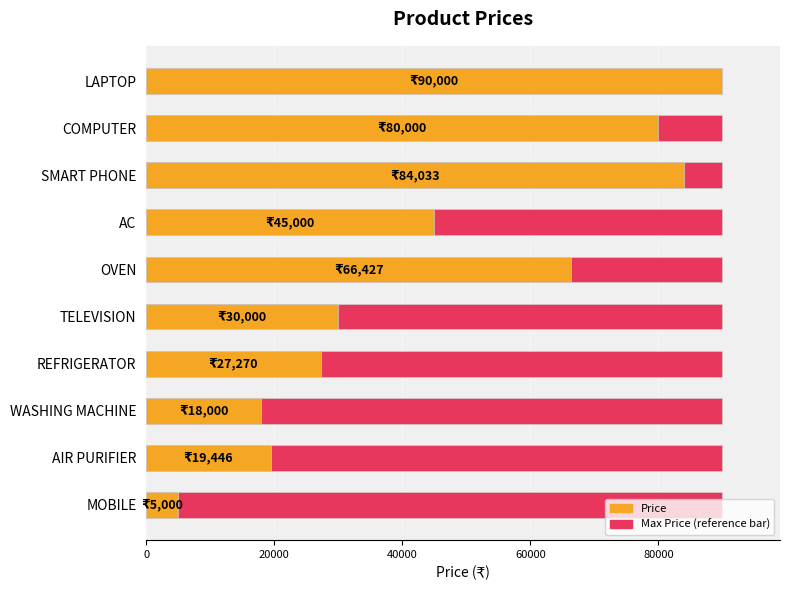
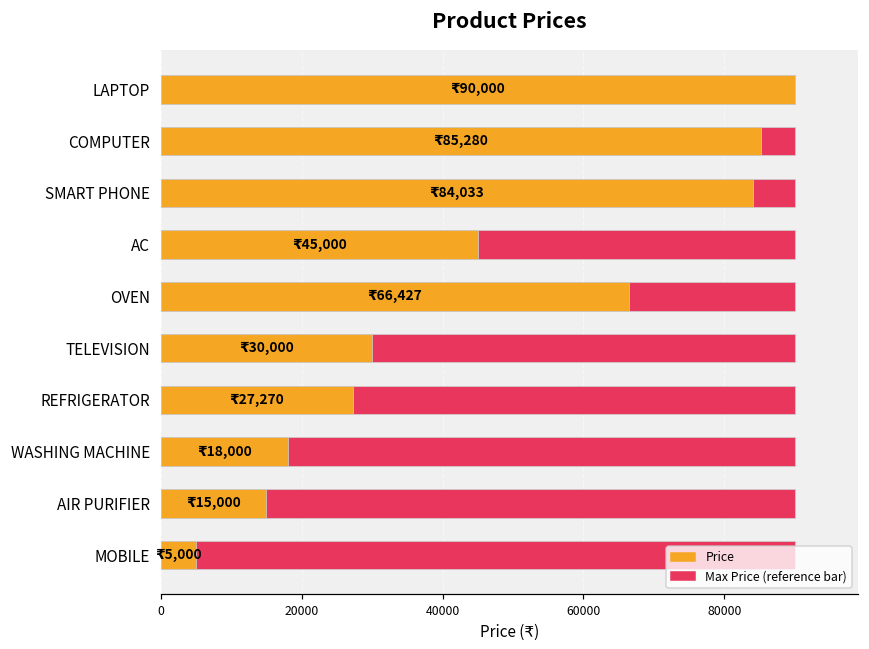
  {
    "Price": {
      "LAPTOP": "90,000",
-     "COMPUTER": "80,000",
-     "AIR PURIFIER": "19,446"
+     "COMPUTER": "85,280",
+     "AIR PURIFIER": "15,000"
    }
  }
